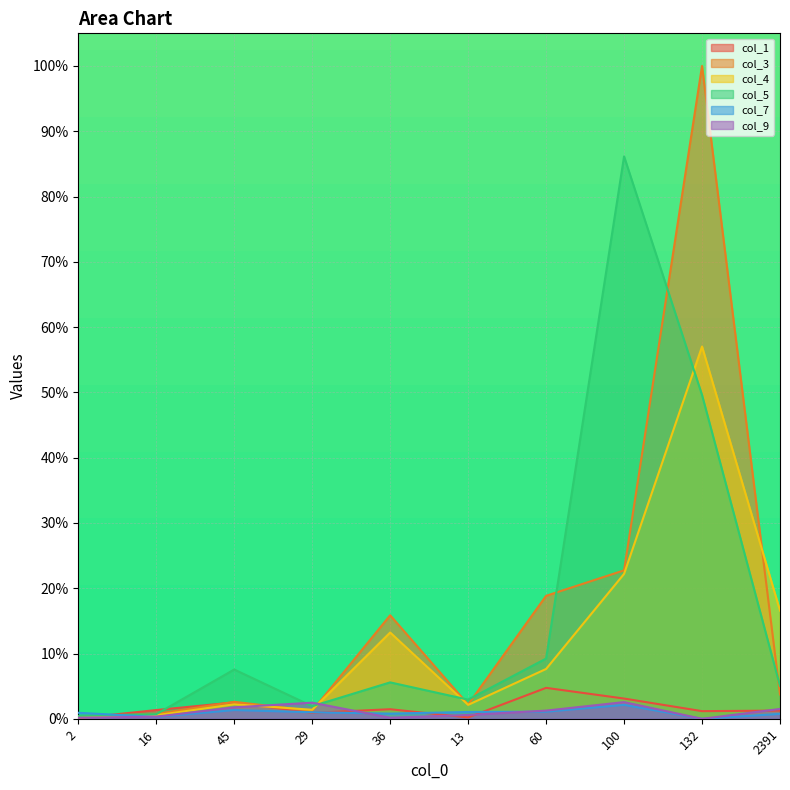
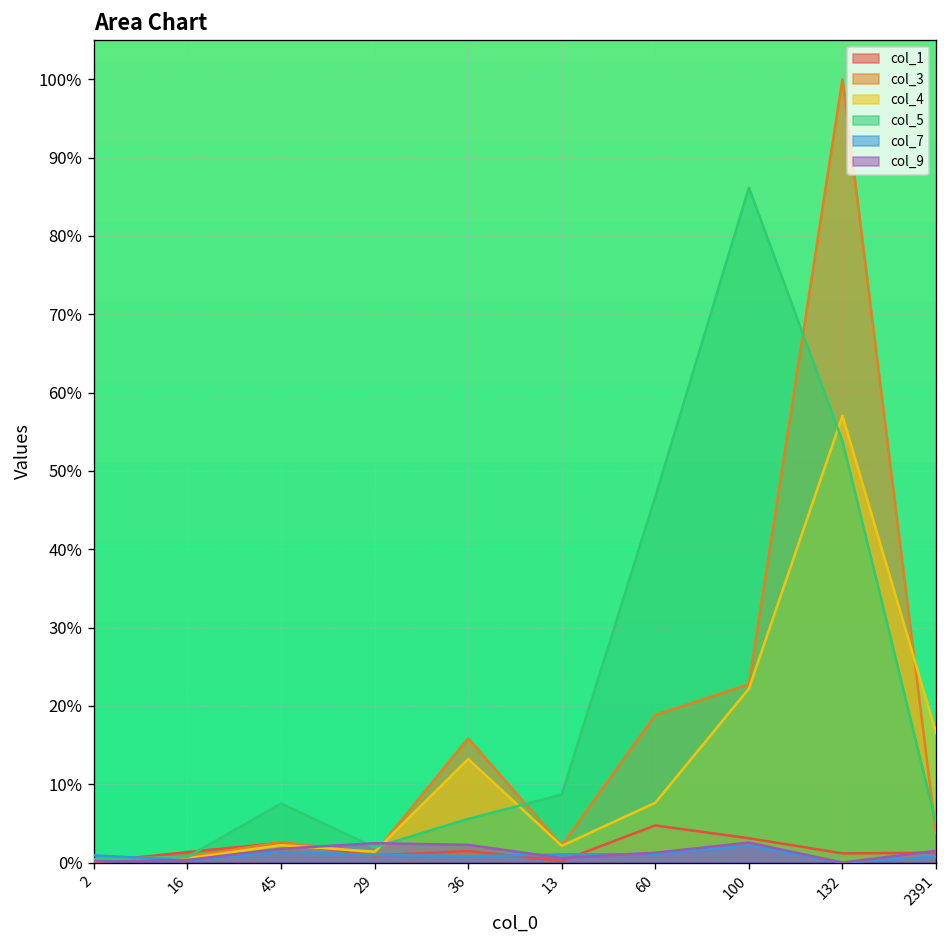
  {
    "col_4": {
      "36": "13%",
      "60": "8%",
      "100": "22%",
      "132": "57%",
      "2391": "17%"
    },
    "col_5": {
      "45": "8%",
      "29": "2%",
      "36": "6%",
-     "13": "3%",
-     "60": "9%",
+     "13": "9%",
+     "60": "47%",
      "100": "86%",
-     "132": "50%",
+     "132": "54%",
      "2391": "5%"
    },
    "col_7": {
      "2": "1%",
      "45": "1%",
      "36": "1%",
      "13": "1%",
      "100": "2%",
      "2391": "1%"
    },
    "col_9": {
      "45": "2%",
      "29": "2%",
-     "36": "0%",
+     "36": "2%",
      "100": "3%"
    }
  }
